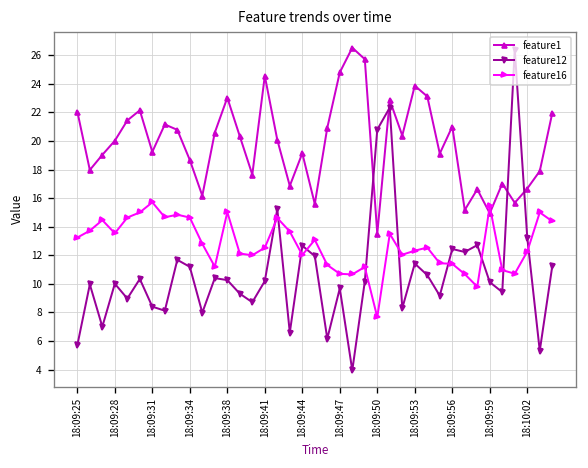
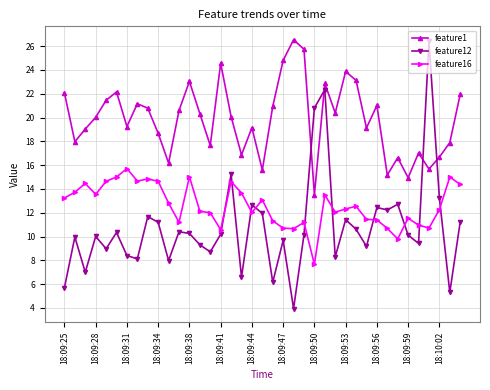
  {
    "feature1": {
      "18:09:25": 22.1,
      "18:09:28": 20.0,
      "18:09:31": 19.2,
      "18:09:34": 18.7,
      "18:09:38": 23.0,
      "18:09:41": 24.6,
      "18:09:44": 19.1,
      "18:09:47": 24.8,
      "18:09:50": 13.5,
      "18:09:53": 23.9,
      "18:09:56": 21.0,
      "18:09:59": 14.9,
      "18:10:02": 16.7
    },
    "feature12": {
      "18:09:25": 5.7,
      "18:09:28": 10.0,
      "18:09:31": 8.4,
      "18:09:34": 11.2,
      "18:09:38": 10.3,
      "18:09:41": 10.2,
      "18:09:44": 12.7,
      "18:09:47": 9.7,
      "18:09:50": 20.8,
      "18:09:53": 11.4,
      "18:09:56": 12.4,
      "18:09:59": 10.1,
      "18:10:02": 13.2
    },
    "feature16": {
      "18:09:25": 13.2,
      "18:09:28": 13.5,
      "18:09:31": 15.7,
      "18:09:34": 14.6,
      "18:09:38": 15.0,
-     "18:09:41": 12.5,
+     "18:09:41": 10.6,
      "18:09:44": 12.0,
      "18:09:47": 10.7,
      "18:09:50": 7.7,
      "18:09:53": 12.3,
      "18:09:56": 11.4,
-     "18:09:59": 15.4,
+     "18:09:59": 11.5,
      "18:10:02": 12.3
    }
  }
